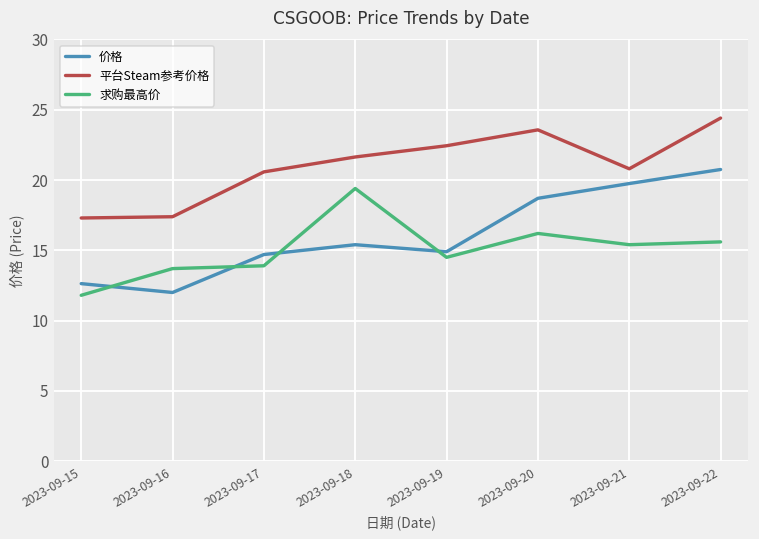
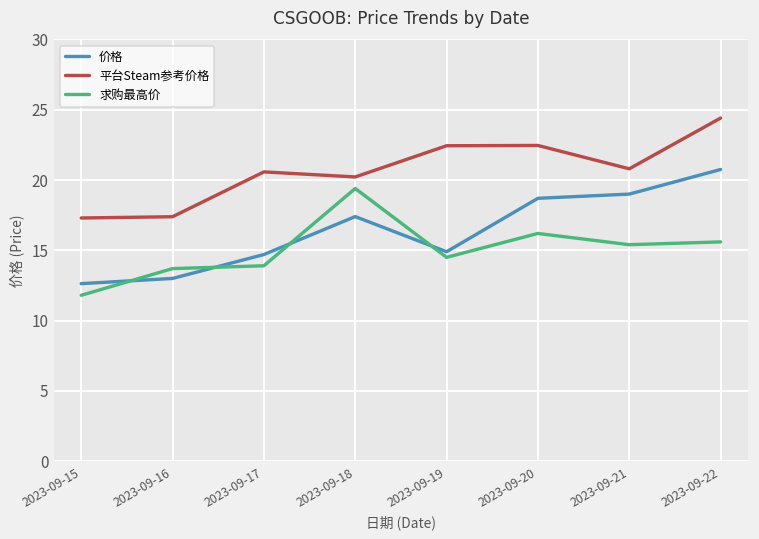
  {
    "价格": {
      "2023-09-15": 12.6,
-     "2023-09-16": 12,
+     "2023-09-16": 13,
      "2023-09-17": 14.7,
-     "2023-09-18": 15.4,
+     "2023-09-18": 17.4,
      "2023-09-19": 14.9,
      "2023-09-20": 18.7,
-     "2023-09-21": 19.8,
+     "2023-09-21": 19.0,
      "2023-09-22": 20.8
    },
    "平台Steam参考价格": {
      "2023-09-15": 17.3,
      "2023-09-16": 17.4,
      "2023-09-17": 20.6,
-     "2023-09-18": 21.6,
+     "2023-09-18": 20.2,
      "2023-09-19": 22.4,
-     "2023-09-20": 23.6,
+     "2023-09-20": 22.5,
      "2023-09-21": 20.8,
      "2023-09-22": 24.4
    },
    "求购最高价": {
      "2023-09-15": 11.8,
      "2023-09-16": 13.7,
      "2023-09-17": 13.9,
      "2023-09-18": 19.4,
      "2023-09-19": 14.5,
      "2023-09-20": 16.2,
      "2023-09-21": 15.4,
      "2023-09-22": 15.6
    }
  }
